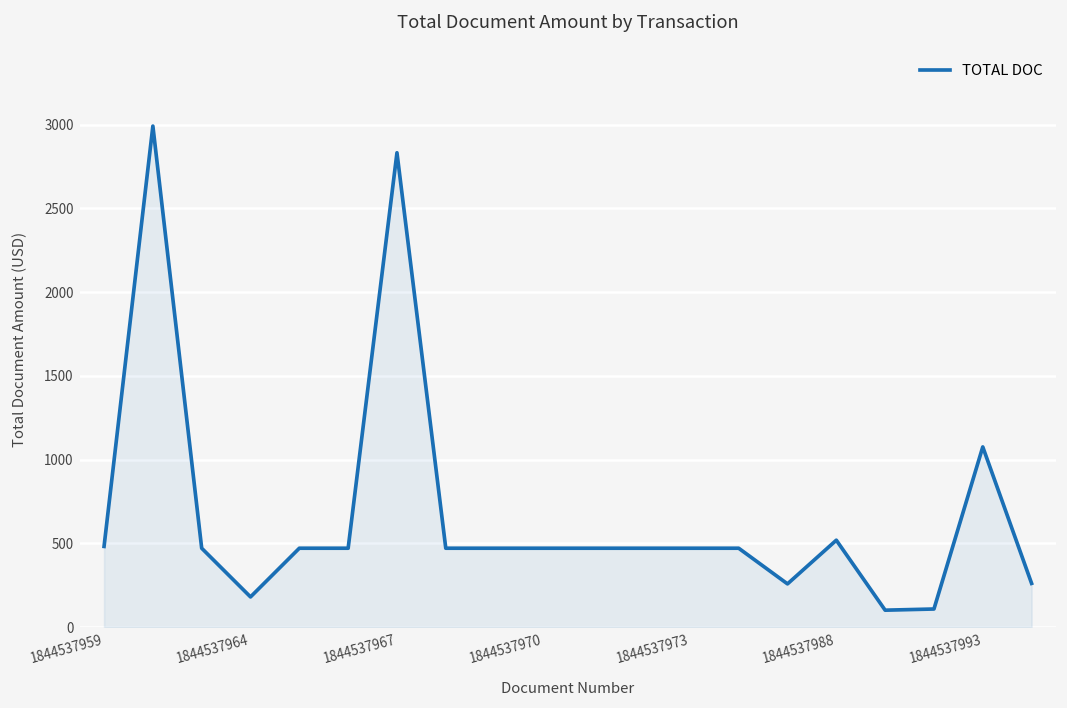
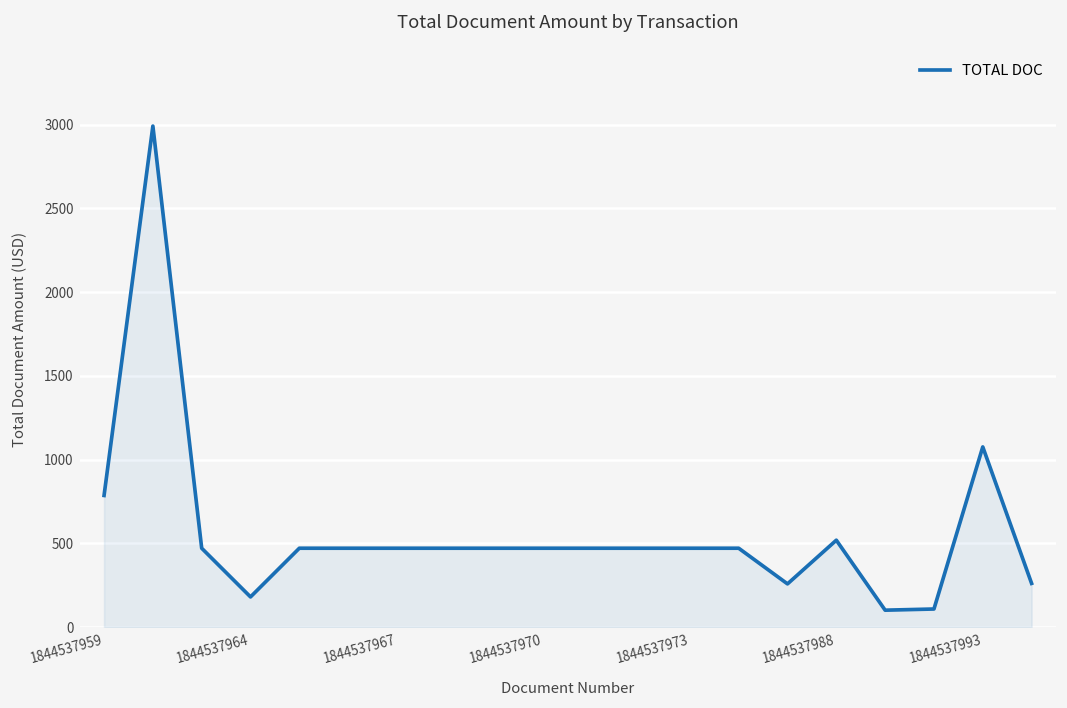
  {
-   "1844537959": 480,
+   "1844537959": 790,
    "1844537964": 180,
-   "1844537967": 2830,
+   "1844537967": 470,
    "1844537970": 470,
    "1844537973": 470,
    "1844537988": 520,
    "1844537993": 1080
  }
